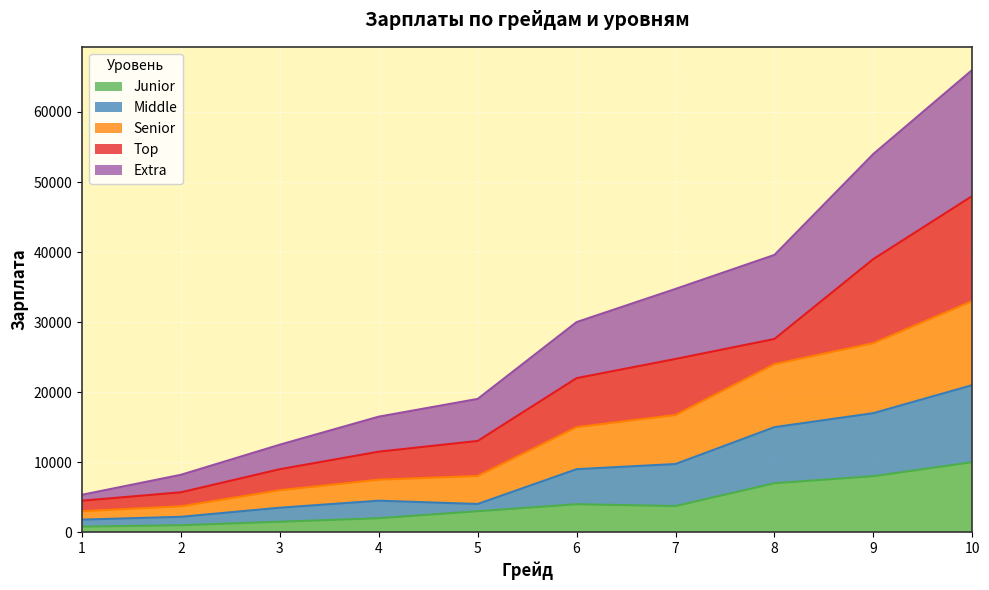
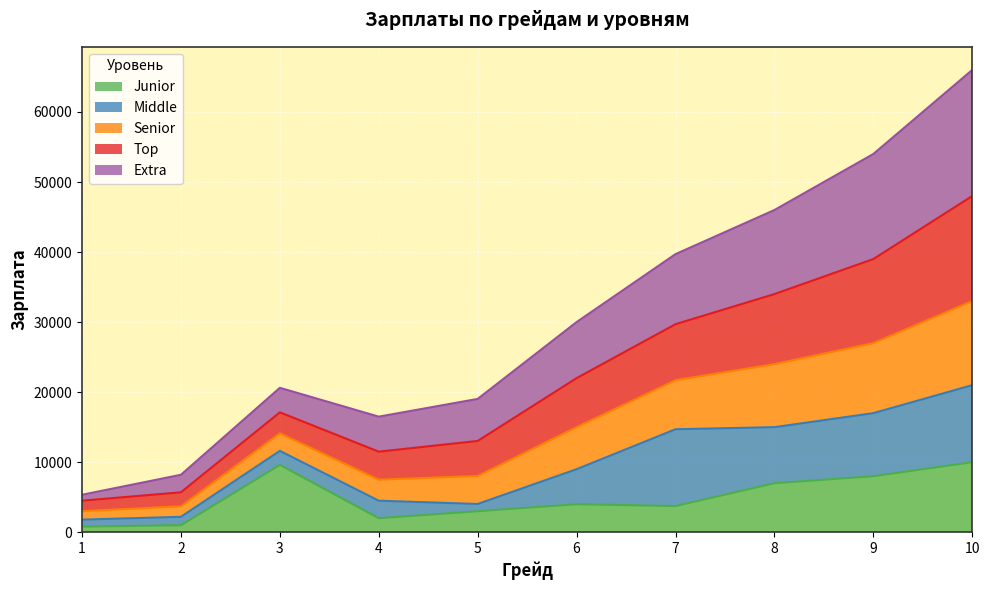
  {
    "Junior": {
      "1": 1000,
      "2": 1000,
-     "3": 2000,
+     "3": 10000,
      "4": 2000,
      "5": 3000,
      "6": 4000,
      "7": 4000,
      "8": 7000,
      "9": 8000,
      "10": 10000
    },
    "Middle": {
      "1": 1000,
      "2": 1000,
      "3": 2000,
      "4": 3000,
      "5": 1000,
      "6": 5000,
-     "7": 6000,
+     "7": 11000,
      "8": 8000,
      "9": 9000,
      "10": 11000
    },
    "Senior": {
      "1": 1000,
      "2": 2000,
      "3": 3000,
      "4": 3000,
      "5": 4000,
      "6": 6000,
      "7": 7000,
      "8": 9000,
      "9": 10000,
      "10": 12000
    },
    "Top": {
      "1": 2000,
      "2": 2000,
      "3": 3000,
      "4": 4000,
      "5": 5000,
      "6": 7000,
      "7": 8000,
-     "8": 4000,
+     "8": 10000,
      "9": 12000,
      "10": 15000
    },
    "Extra": {
      "1": 1000,
      "2": 3000,
      "3": 4000,
      "4": 5000,
      "5": 6000,
      "6": 8000,
      "7": 10000,
      "8": 12000,
      "9": 15000,
      "10": 18000
    }
  }
